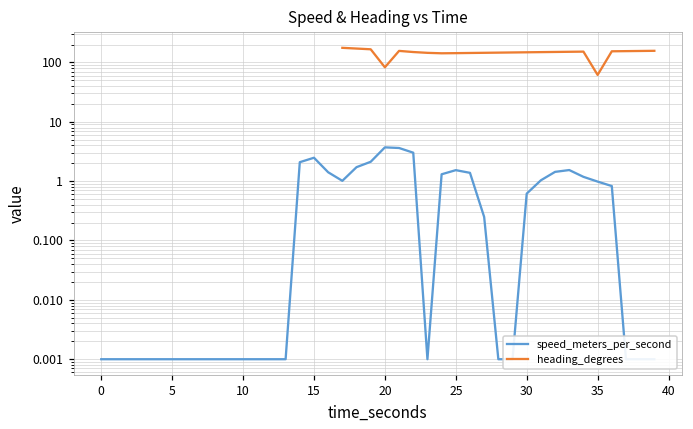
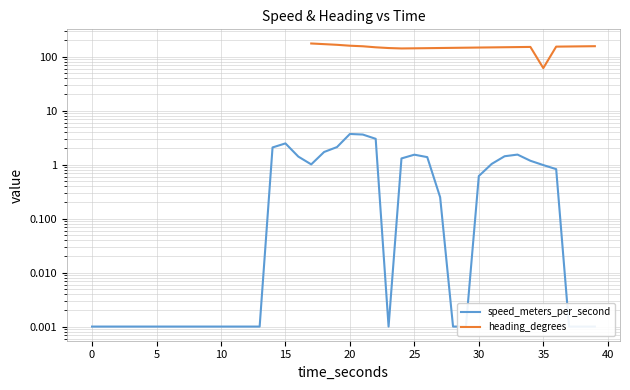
  {
    "speed_meters_per_second": {
      "0": 0.0010,
      "5": 0.0010,
      "10": 0.0010,
      "15": 2,
      "20": 4,
      "25": 1.5,
      "30": 0.6,
      "35": 1
    },
    "heading_degrees": {
-     "20": 80,
+     "20": 160,
      "25": 140,
      "30": 150,
      "35": 60
    }
  }
